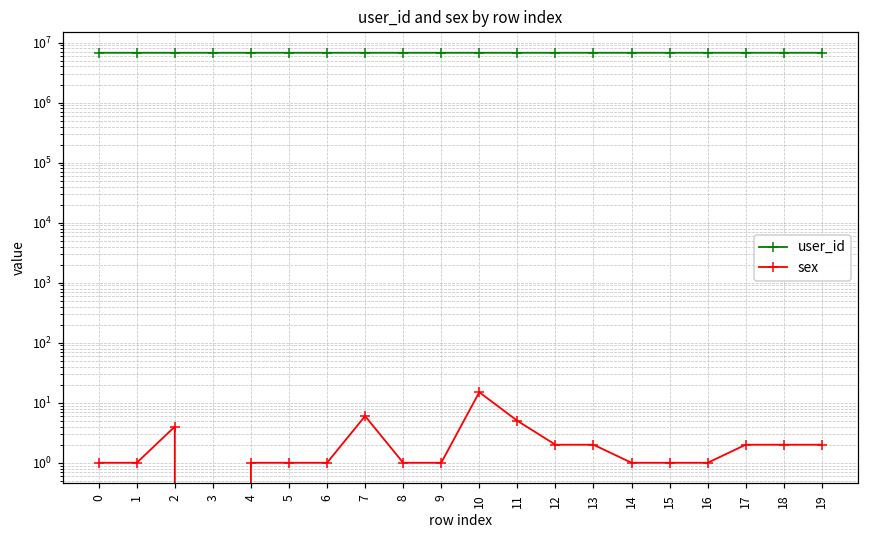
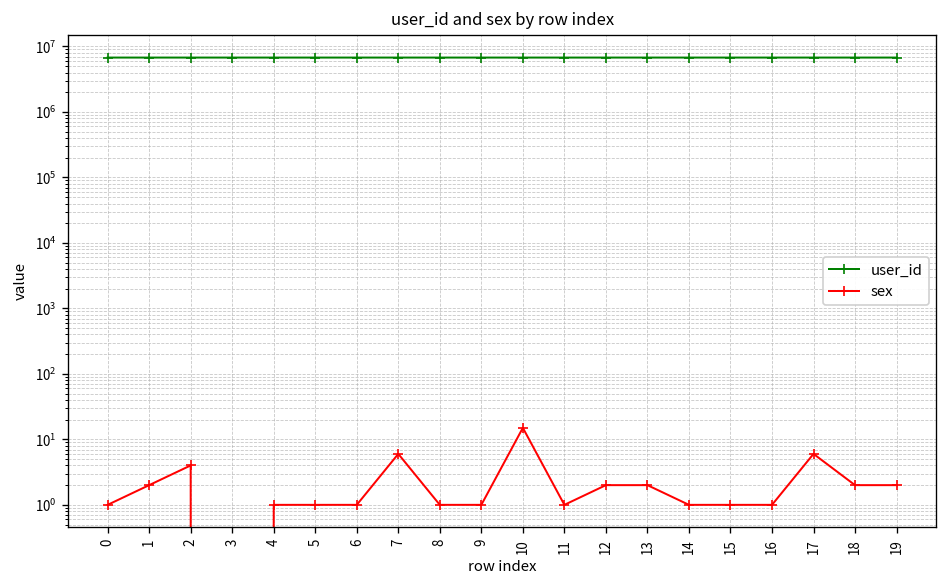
  {
    "user_id": {
      "0": 7000000,
      "1": 7000000,
      "2": 7000000,
      "3": 7000000,
      "4": 7000000,
      "5": 7000000,
      "6": 7000000,
      "7": 7000000,
      "8": 7000000,
      "9": 7000000,
      "10": 7000000,
      "11": 7000000,
      "12": 7000000,
      "13": 7000000,
      "14": 7000000,
      "15": 7000000,
      "16": 7000000,
      "17": 7000000,
      "18": 7000000,
      "19": 7000000
    },
    "sex": {
      "0": 1,
-     "1": 1,
+     "1": 2,
      "2": 4,
      "4": 1,
      "5": 1,
      "6": 1,
      "7": 6,
      "8": 1,
      "9": 1,
      "10": 15,
-     "11": 5,
+     "11": 1,
      "12": 2,
      "13": 2,
      "14": 1,
      "15": 1,
      "16": 1,
-     "17": 2,
+     "17": 6,
      "18": 2,
      "19": 2
    }
  }
